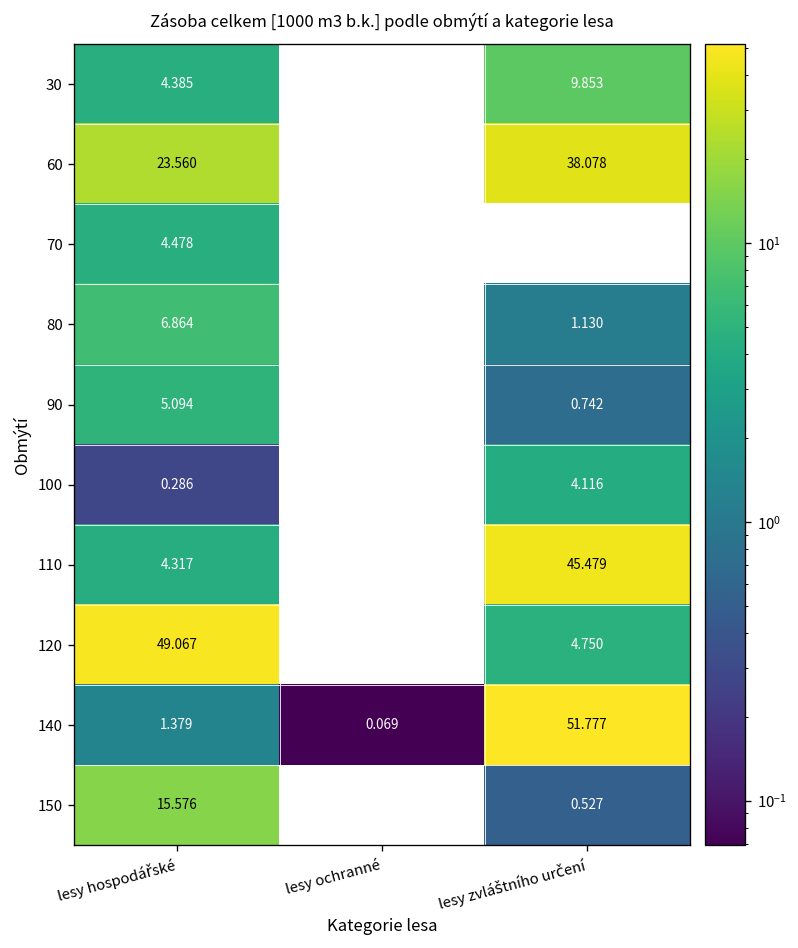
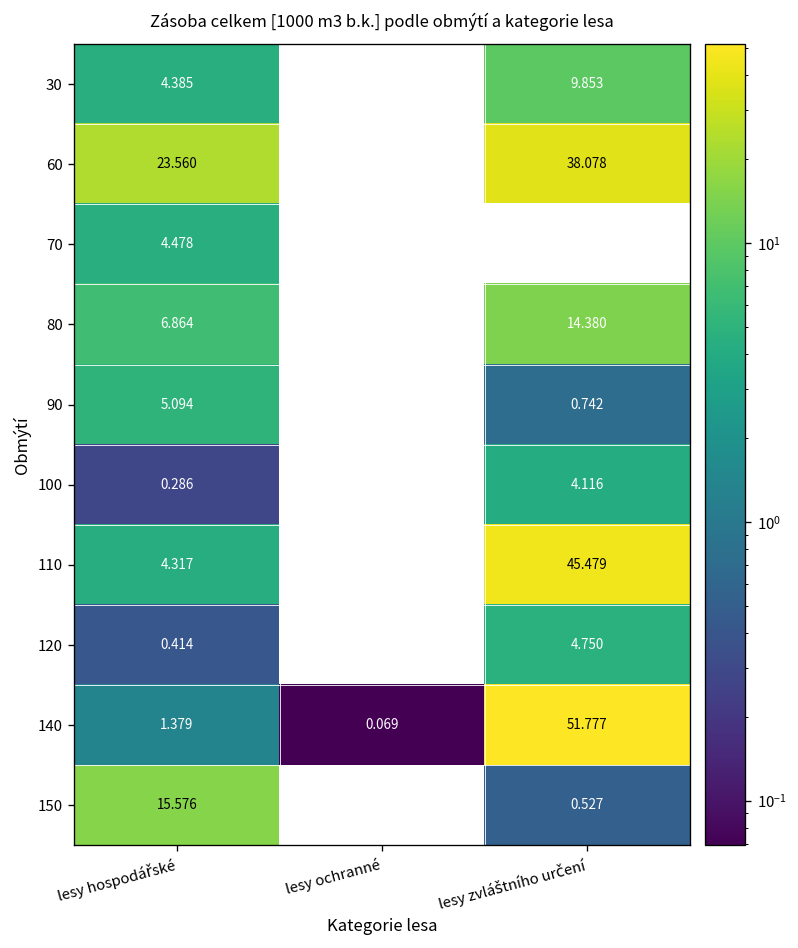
  {
    "30": {
      "lesy hospodářské": 4.385,
      "lesy zvláštního určení": 9.853
    },
    "60": {
      "lesy hospodářské": 23.560,
      "lesy zvláštního určení": 38.078
    },
    "70": {
      "lesy hospodářské": 4.478
    },
    "80": {
      "lesy hospodářské": 6.864,
-     "lesy zvláštního určení": 1.130
+     "lesy zvláštního určení": 14.380
    },
    "90": {
      "lesy hospodářské": 5.094,
      "lesy zvláštního určení": 0.742
    },
    "100": {
      "lesy hospodářské": 0.286,
      "lesy zvláštního určení": 4.116
    },
    "110": {
      "lesy hospodářské": 4.317,
      "lesy zvláštního určení": 45.479
    },
    "120": {
-     "lesy hospodářské": 49.067,
+     "lesy hospodářské": 0.414,
      "lesy zvláštního určení": 4.750
    },
    "140": {
      "lesy hospodářské": 1.379,
      "lesy ochranné": 0.069,
      "lesy zvláštního určení": 51.777
    },
    "150": {
      "lesy hospodářské": 15.576,
      "lesy zvláštního určení": 0.527
    }
  }
